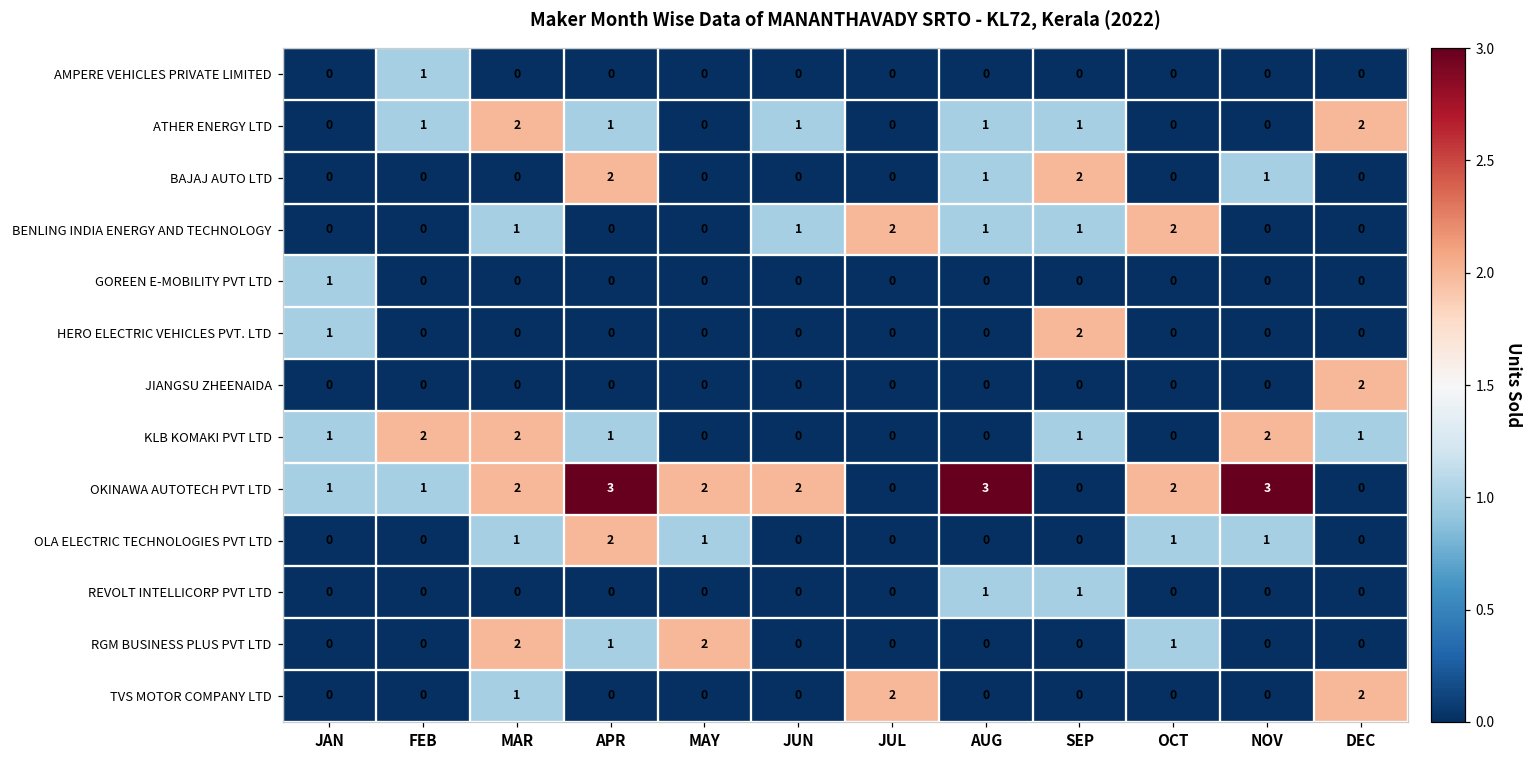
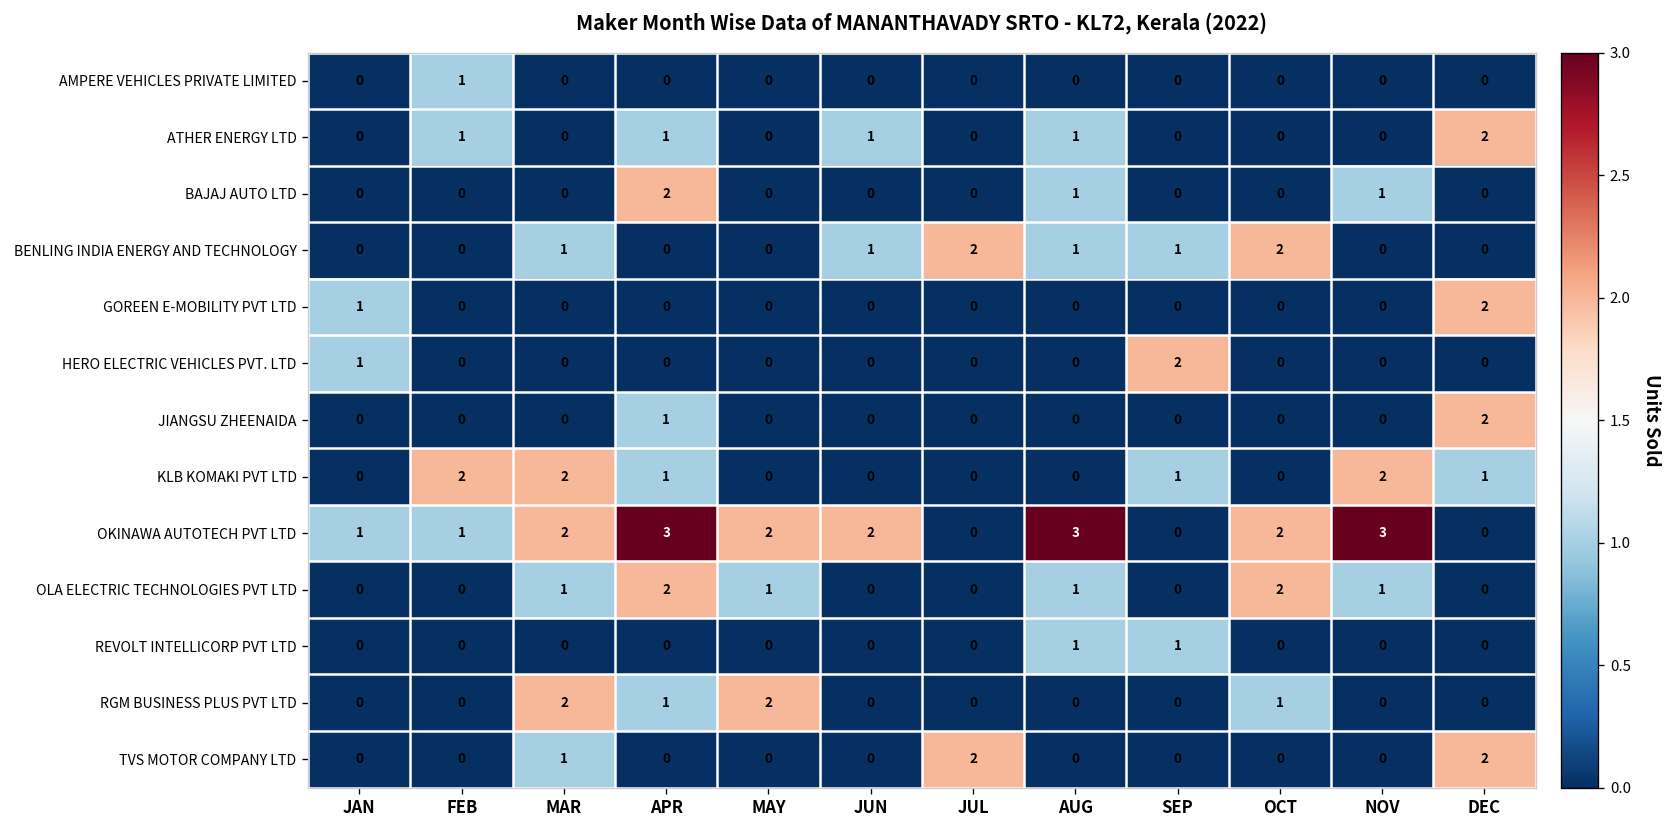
  {
    "AMPERE VEHICLES PRIVATE LIMITED": {
      "JAN": 0,
      "FEB": 1,
      "MAR": 0,
      "APR": 0,
      "MAY": 0,
      "JUN": 0,
      "JUL": 0,
      "AUG": 0,
      "SEP": 0,
      "OCT": 0,
      "NOV": 0,
      "DEC": 0
    },
    "ATHER ENERGY LTD": {
      "JAN": 0,
      "FEB": 1,
-     "MAR": 2,
+     "MAR": 0,
      "APR": 1,
      "MAY": 0,
      "JUN": 1,
      "JUL": 0,
      "AUG": 1,
-     "SEP": 1,
+     "SEP": 0,
      "OCT": 0,
      "NOV": 0,
      "DEC": 2
    },
    "BAJAJ AUTO LTD": {
      "JAN": 0,
      "FEB": 0,
      "MAR": 0,
      "APR": 2,
      "MAY": 0,
      "JUN": 0,
      "JUL": 0,
      "AUG": 1,
-     "SEP": 2,
+     "SEP": 0,
      "OCT": 0,
      "NOV": 1,
      "DEC": 0
    },
    "BENLING INDIA ENERGY AND TECHNOLOGY": {
      "JAN": 0,
      "FEB": 0,
      "MAR": 1,
      "APR": 0,
      "MAY": 0,
      "JUN": 1,
      "JUL": 2,
      "AUG": 1,
      "SEP": 1,
      "OCT": 2,
      "NOV": 0,
      "DEC": 0
    },
    "GOREEN E-MOBILITY PVT LTD": {
      "JAN": 1,
      "FEB": 0,
      "MAR": 0,
      "APR": 0,
      "MAY": 0,
      "JUN": 0,
      "JUL": 0,
      "AUG": 0,
      "SEP": 0,
      "OCT": 0,
      "NOV": 0,
-     "DEC": 0
+     "DEC": 2
    },
    "HERO ELECTRIC VEHICLES PVT. LTD": {
      "JAN": 1,
      "FEB": 0,
      "MAR": 0,
      "APR": 0,
      "MAY": 0,
      "JUN": 0,
      "JUL": 0,
      "AUG": 0,
      "SEP": 2,
      "OCT": 0,
      "NOV": 0,
      "DEC": 0
    },
    "JIANGSU ZHEENAIDA": {
      "JAN": 0,
      "FEB": 0,
      "MAR": 0,
-     "APR": 0,
+     "APR": 1,
      "MAY": 0,
      "JUN": 0,
      "JUL": 0,
      "AUG": 0,
      "SEP": 0,
      "OCT": 0,
      "NOV": 0,
      "DEC": 2
    },
    "KLB KOMAKI PVT LTD": {
-     "JAN": 1,
+     "JAN": 0,
      "FEB": 2,
      "MAR": 2,
      "APR": 1,
      "MAY": 0,
      "JUN": 0,
      "JUL": 0,
      "AUG": 0,
      "SEP": 1,
      "OCT": 0,
      "NOV": 2,
      "DEC": 1
    },
    "OKINAWA AUTOTECH PVT LTD": {
      "JAN": 1,
      "FEB": 1,
      "MAR": 2,
      "APR": 3,
      "MAY": 2,
      "JUN": 2,
      "JUL": 0,
      "AUG": 3,
      "SEP": 0,
      "OCT": 2,
      "NOV": 3,
      "DEC": 0
    },
    "OLA ELECTRIC TECHNOLOGIES PVT LTD": {
      "JAN": 0,
      "FEB": 0,
      "MAR": 1,
      "APR": 2,
      "MAY": 1,
      "JUN": 0,
      "JUL": 0,
-     "AUG": 0,
+     "AUG": 1,
      "SEP": 0,
-     "OCT": 1,
+     "OCT": 2,
      "NOV": 1,
      "DEC": 0
    },
    "REVOLT INTELLICORP PVT LTD": {
      "JAN": 0,
      "FEB": 0,
      "MAR": 0,
      "APR": 0,
      "MAY": 0,
      "JUN": 0,
      "JUL": 0,
      "AUG": 1,
      "SEP": 1,
      "OCT": 0,
      "NOV": 0,
      "DEC": 0
    },
    "RGM BUSINESS PLUS PVT LTD": {
      "JAN": 0,
      "FEB": 0,
      "MAR": 2,
      "APR": 1,
      "MAY": 2,
      "JUN": 0,
      "JUL": 0,
      "AUG": 0,
      "SEP": 0,
      "OCT": 1,
      "NOV": 0,
      "DEC": 0
    },
    "TVS MOTOR COMPANY LTD": {
      "JAN": 0,
      "FEB": 0,
      "MAR": 1,
      "APR": 0,
      "MAY": 0,
      "JUN": 0,
      "JUL": 2,
      "AUG": 0,
      "SEP": 0,
      "OCT": 0,
      "NOV": 0,
      "DEC": 2
    }
  }
